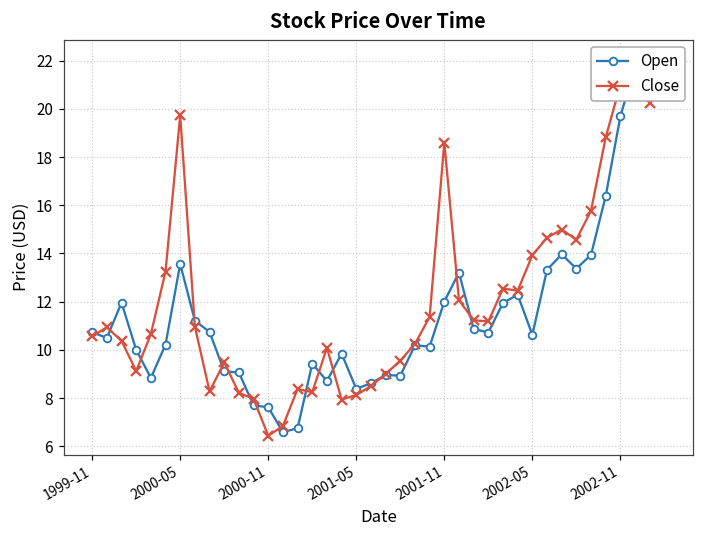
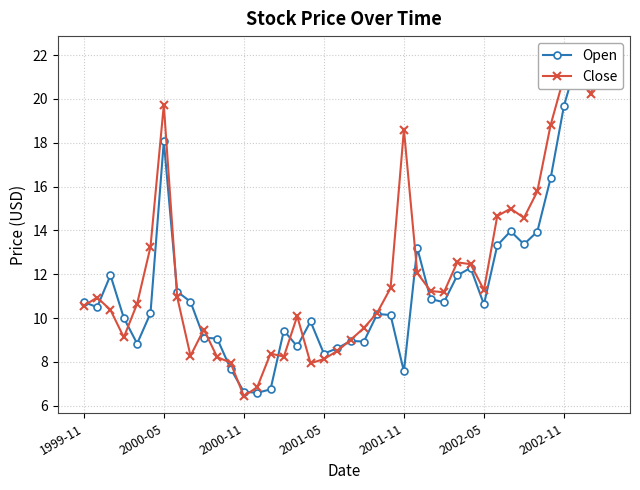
  {
    "Open": {
      "1999-11": 10.7,
-     "2000-05": 13.6,
-     "2000-11": 7.6,
+     "2000-05": 18.1,
+     "2000-11": 6.6,
      "2001-05": 8.4,
-     "2001-11": 12.0,
+     "2001-11": 7.6,
      "2002-05": 10.6,
      "2002-11": 19.7
    },
    "Close": {
      "1999-11": 10.6,
      "2000-05": 19.7,
      "2000-11": 6.4,
      "2001-05": 8.1,
      "2001-11": 18.6,
-     "2002-05": 13.9
+     "2002-05": 11.3
    }
  }
